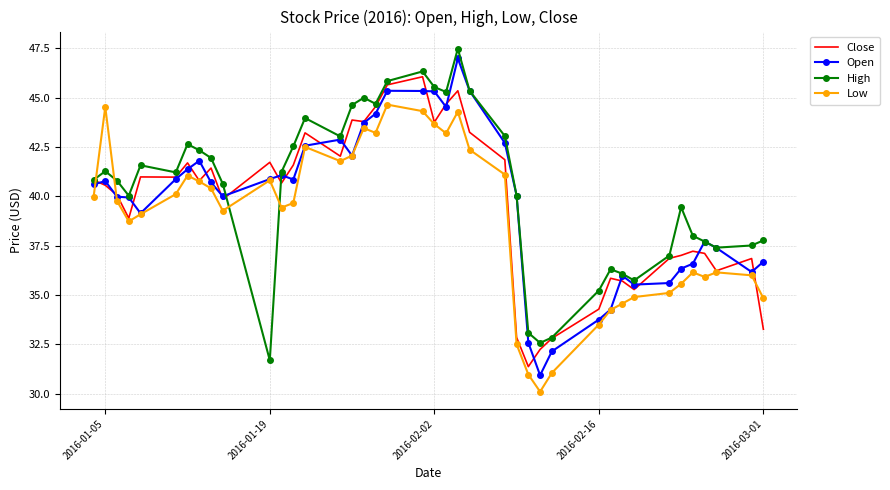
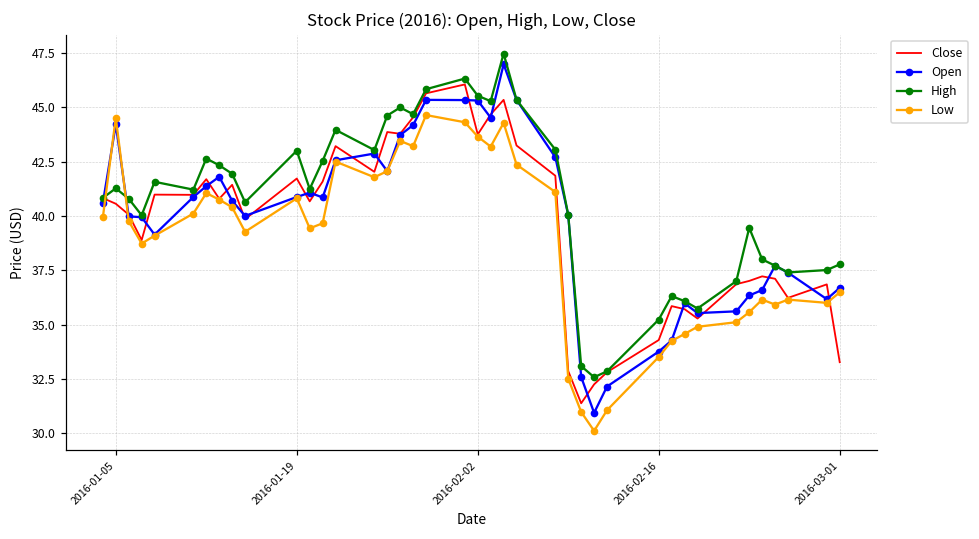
  {
    "Close": {
      "2016-01-05": 40.6,
      "2016-01-19": 41.7,
      "2016-02-16": 34.3,
      "2016-03-01": 33.3
    },
    "Open": {
-     "2016-01-05": 40.8,
+     "2016-01-05": 44.2,
      "2016-02-02": 45.3,
      "2016-02-16": 33.8,
      "2016-03-01": 36.7
    },
    "High": {
      "2016-01-05": 41.3,
-     "2016-01-19": 31.7,
+     "2016-01-19": 43.0,
      "2016-02-02": 45.5,
      "2016-02-16": 35.2,
      "2016-03-01": 37.8
    },
    "Low": {
      "2016-01-05": 44.5,
      "2016-02-16": 33.5,
-     "2016-03-01": 34.8
+     "2016-03-01": 36.5
    }
  }
